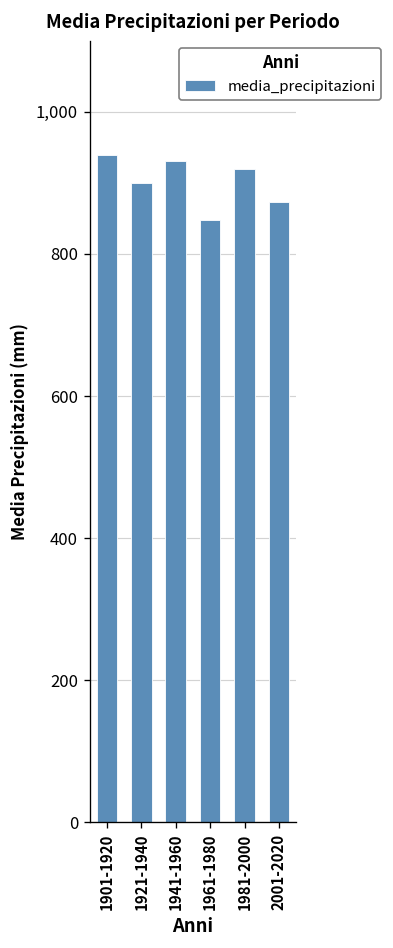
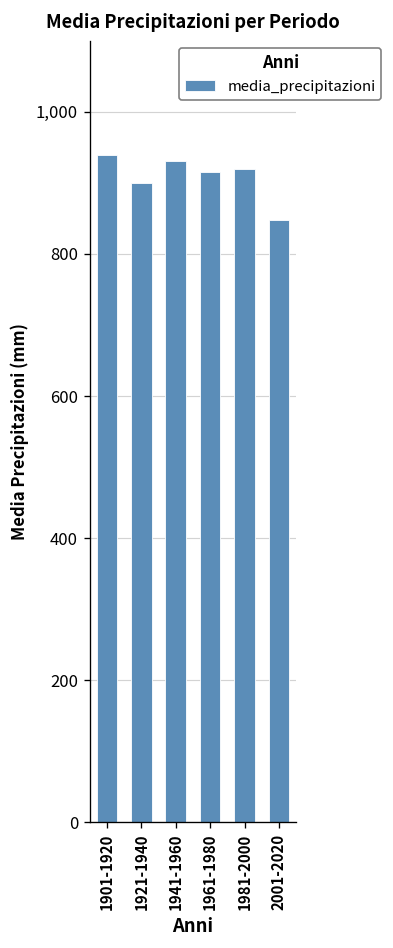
  {
    "1901-1920": 940,
    "1921-1940": 900,
    "1941-1960": 930,
-   "1961-1980": 850,
+   "1961-1980": 920,
    "1981-2000": 920,
-   "2001-2020": 870
+   "2001-2020": 850
  }
